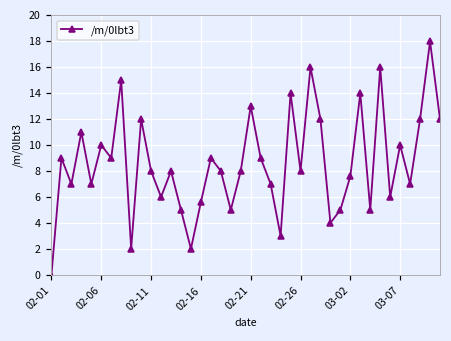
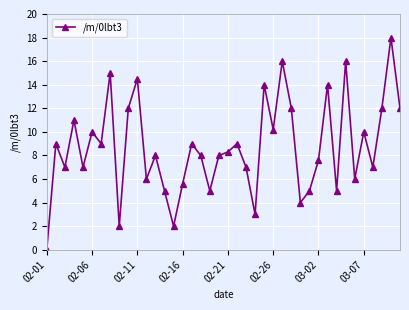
  {
    "02-01": 0.0,
    "02-06": 10.0,
-   "02-11": 8.0,
+   "02-11": 14.5,
    "02-16": 5.6,
-   "02-21": 13.0,
-   "02-26": 8.0,
+   "02-21": 8.3,
+   "02-26": 10.2,
    "03-02": 7.6,
    "03-07": 10.0
  }
